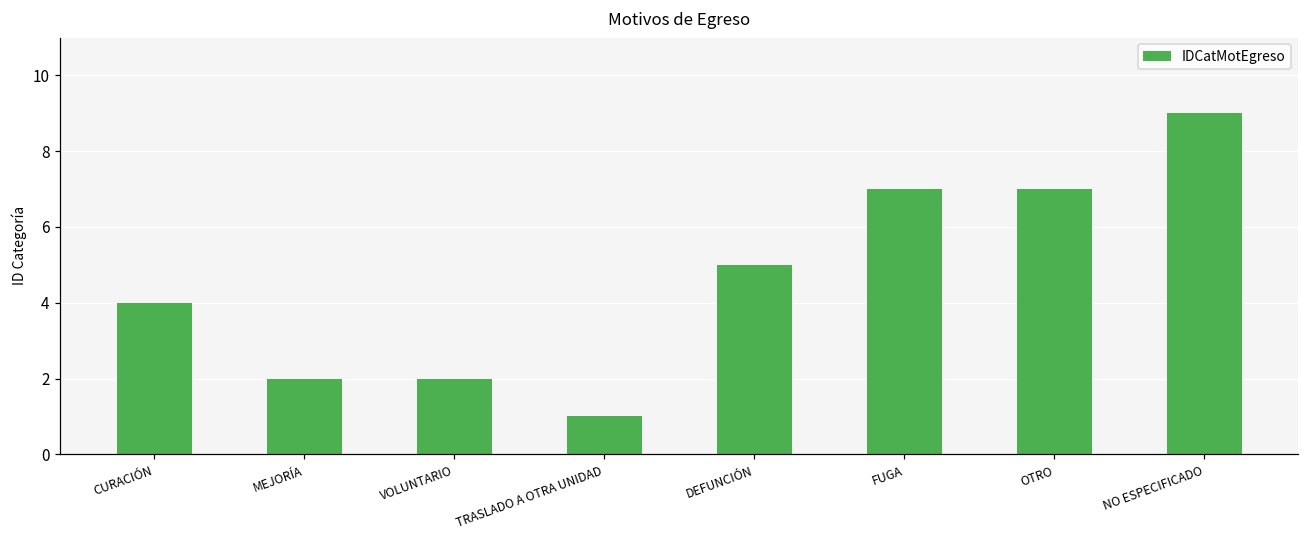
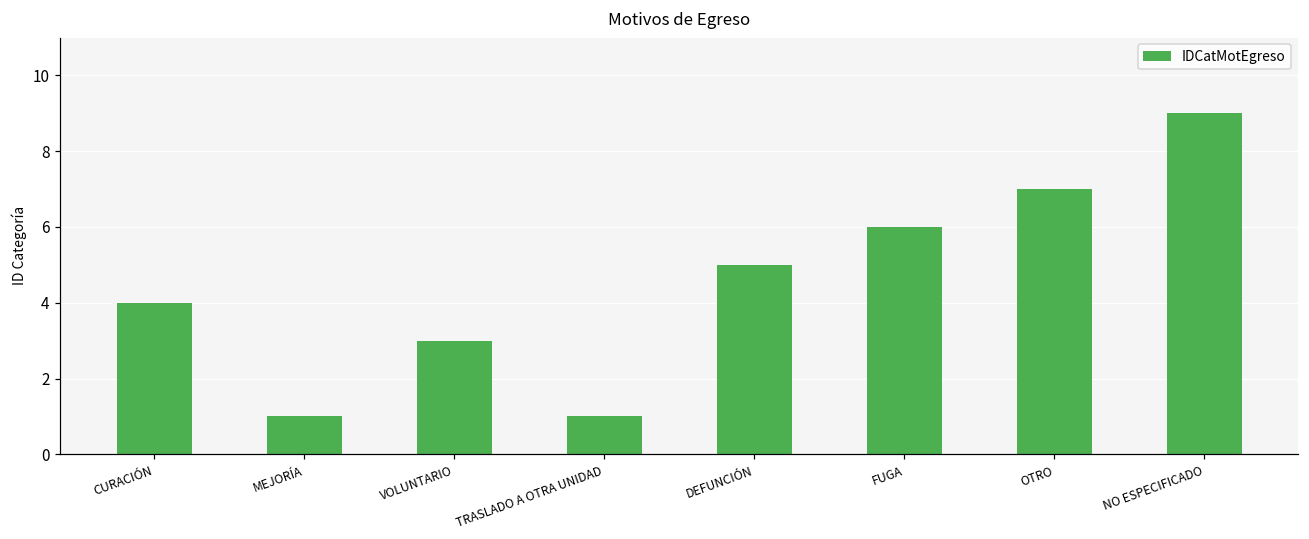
  {
    "CURACIÓN": 4,
-   "MEJORÍA": 2,
-   "VOLUNTARIO": 2,
+   "MEJORÍA": 1,
+   "VOLUNTARIO": 3,
    "TRASLADO A OTRA UNIDAD": 1,
    "DEFUNCIÓN": 5,
-   "FUGA": 7,
+   "FUGA": 6,
    "OTRO": 7,
    "NO ESPECIFICADO": 9
  }
